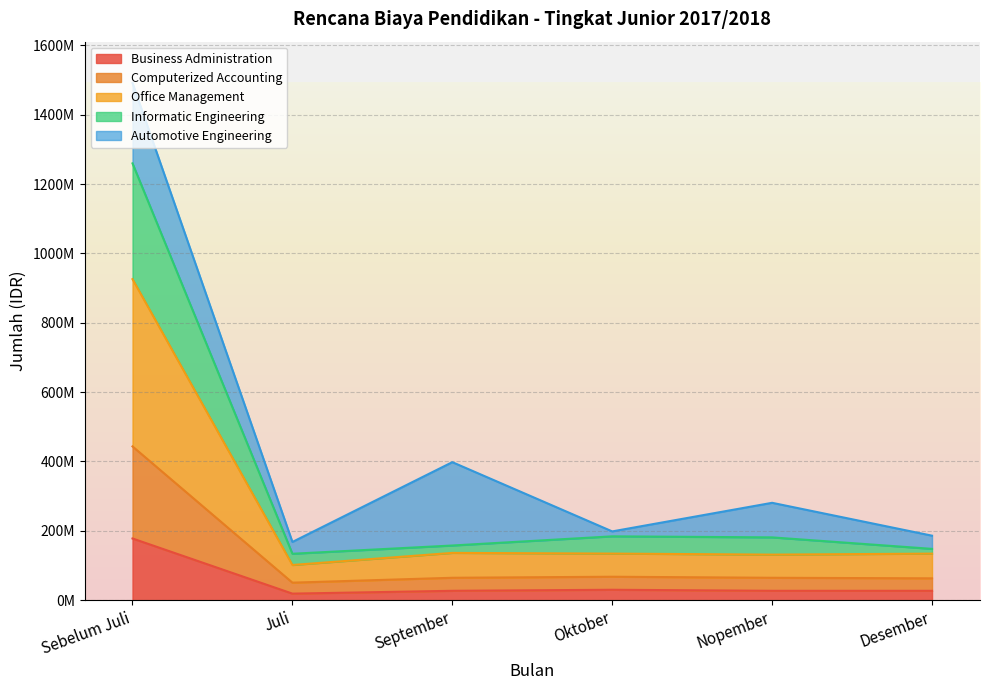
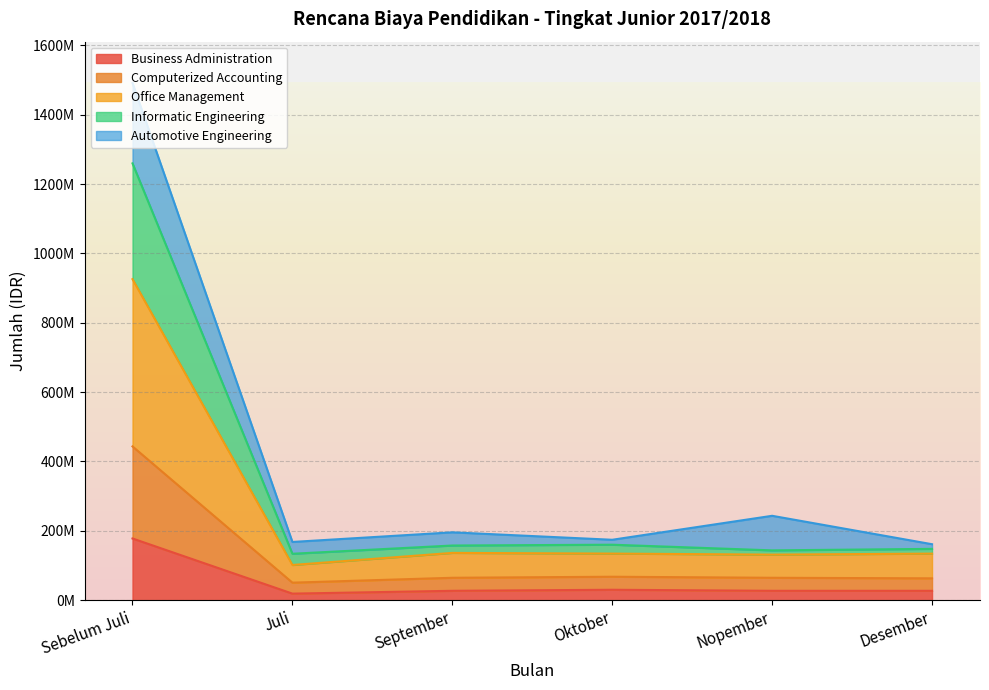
  {
    "Informatic Engineering": {
      "Sebelum Juli": 330000000,
      "Juli": 30000000,
      "September": 20000000,
-     "Oktober": 50000000,
-     "Nopember": 50000000,
+     "Oktober": 30000000,
+     "Nopember": 10000000,
      "Desember": 10000000
    },
    "Automotive Engineering": {
      "Juli": 30000000,
-     "September": 240000000,
+     "September": 40000000,
      "Oktober": 10000000,
      "Nopember": 100000000,
-     "Desember": 40000000
+     "Desember": 10000000
    }
  }
